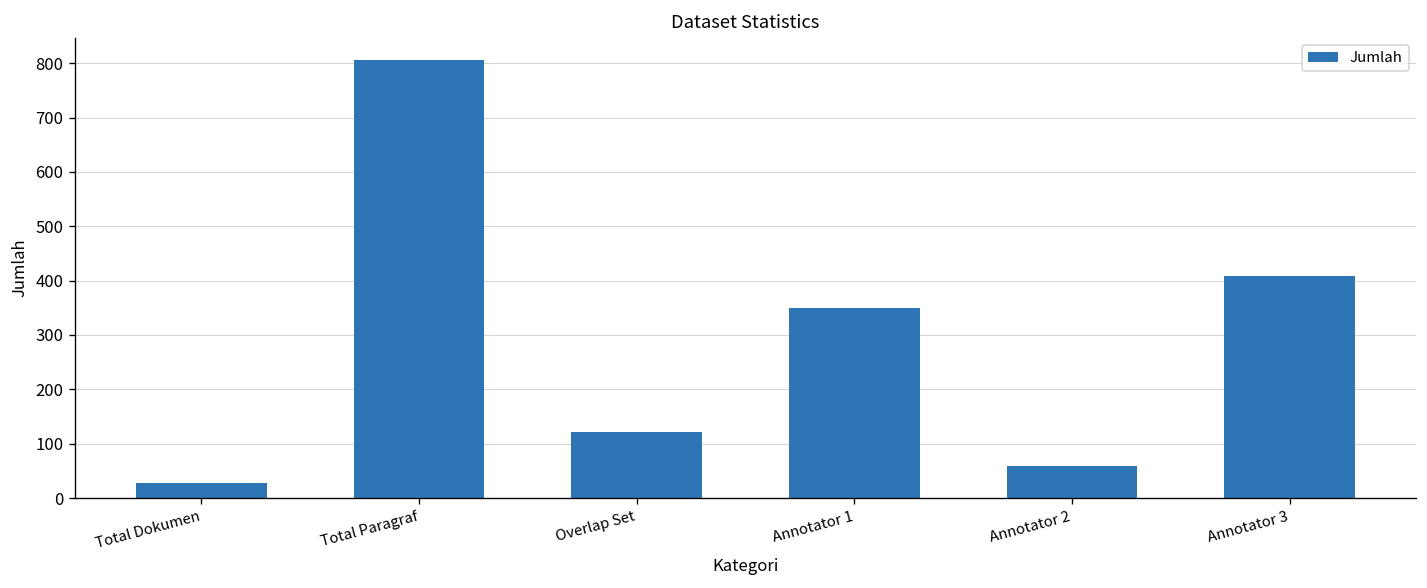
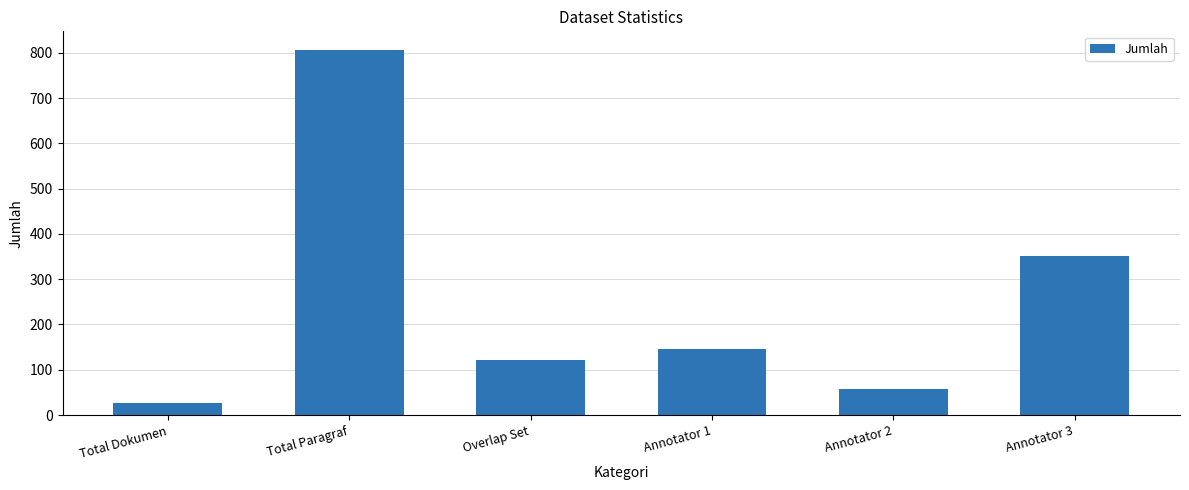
  {
    "Total Dokumen": 30,
    "Total Paragraf": 810,
    "Overlap Set": 120,
-   "Annotator 1": 350,
+   "Annotator 1": 150,
    "Annotator 2": 60,
-   "Annotator 3": 410
+   "Annotator 3": 350
  }
